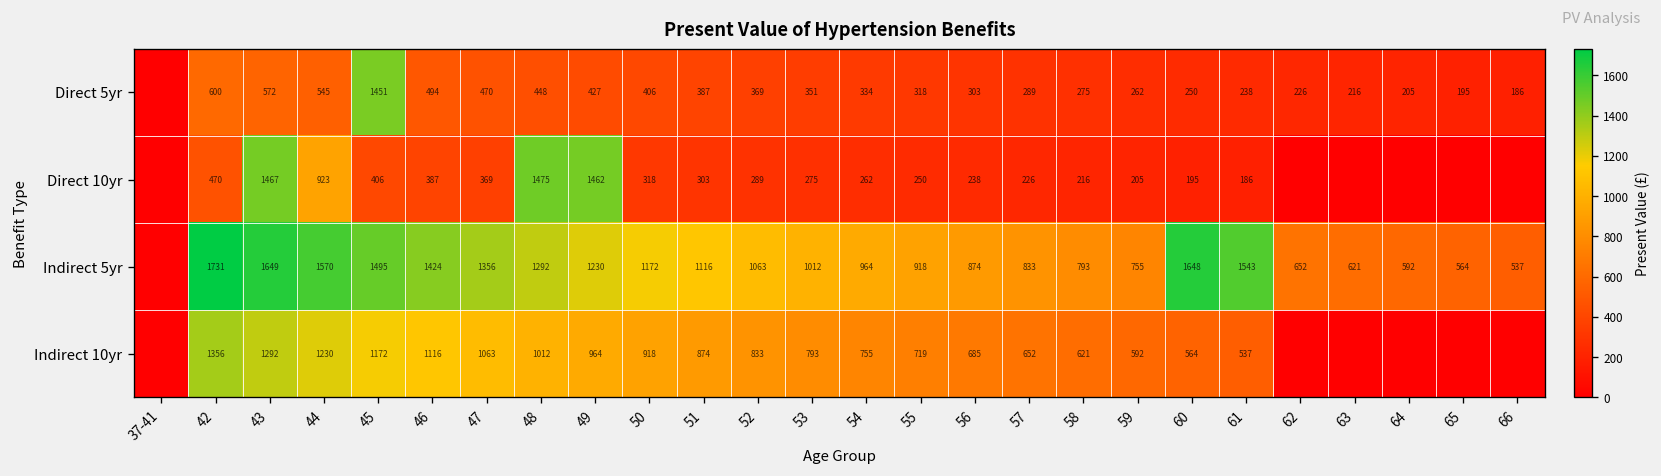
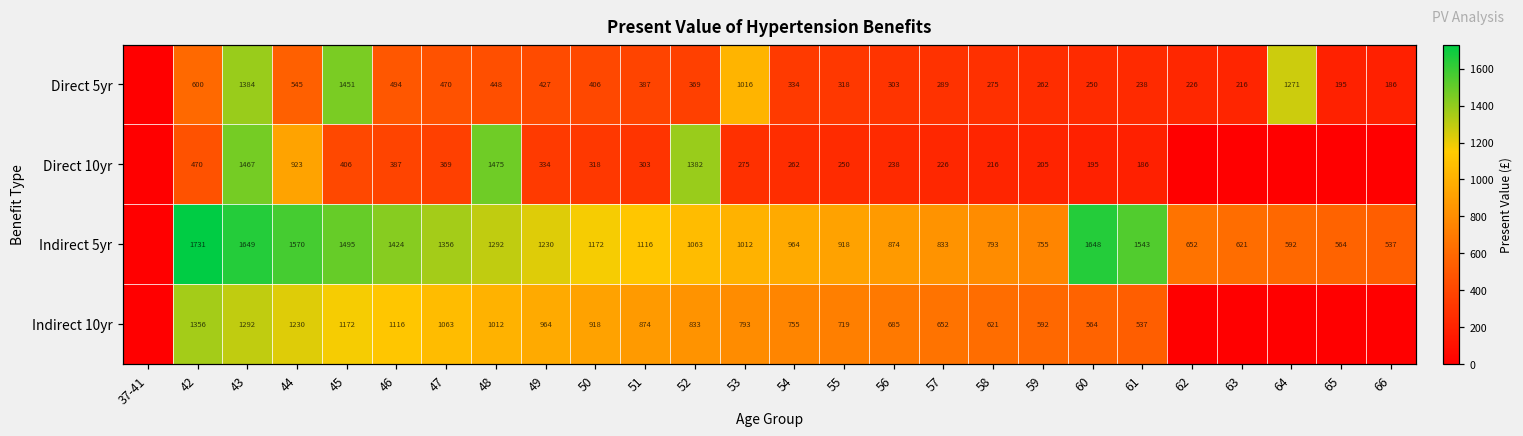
  {
    "Direct 5yr": {
      "42": 600,
-     "43": 572,
+     "43": 1384,
      "44": 545,
      "45": 1451,
      "46": 494,
      "47": 470,
      "48": 448,
      "49": 427,
      "50": 406,
      "51": 387,
      "52": 369,
-     "53": 351,
+     "53": 1016,
      "54": 334,
      "55": 318,
      "56": 303,
      "57": 289,
      "58": 275,
      "59": 262,
      "60": 250,
      "61": 238,
      "62": 226,
      "63": 216,
-     "64": 205,
+     "64": 1271,
      "65": 195,
      "66": 186
    },
    "Direct 10yr": {
      "42": 470,
      "43": 1467,
      "44": 923,
      "45": 406,
      "46": 387,
      "47": 369,
      "48": 1475,
-     "49": 1462,
+     "49": 334,
      "50": 318,
      "51": 303,
-     "52": 289,
+     "52": 1382,
      "53": 275,
      "54": 262,
      "55": 250,
      "56": 238,
      "57": 226,
      "58": 216,
      "59": 205,
      "60": 195,
      "61": 186
    },
    "Indirect 5yr": {
      "42": 1731,
      "43": 1649,
      "44": 1570,
      "45": 1495,
      "46": 1424,
      "47": 1356,
      "48": 1292,
      "49": 1230,
      "50": 1172,
      "51": 1116,
      "52": 1063,
      "53": 1012,
      "54": 964,
      "55": 918,
      "56": 874,
      "57": 833,
      "58": 793,
      "59": 755,
      "60": 1648,
      "61": 1543,
      "62": 652,
      "63": 621,
      "64": 592,
      "65": 564,
      "66": 537
    },
    "Indirect 10yr": {
      "42": 1356,
      "43": 1292,
      "44": 1230,
      "45": 1172,
      "46": 1116,
      "47": 1063,
      "48": 1012,
      "49": 964,
      "50": 918,
      "51": 874,
      "52": 833,
      "53": 793,
      "54": 755,
      "55": 719,
      "56": 685,
      "57": 652,
      "58": 621,
      "59": 592,
      "60": 564,
      "61": 537
    }
  }
